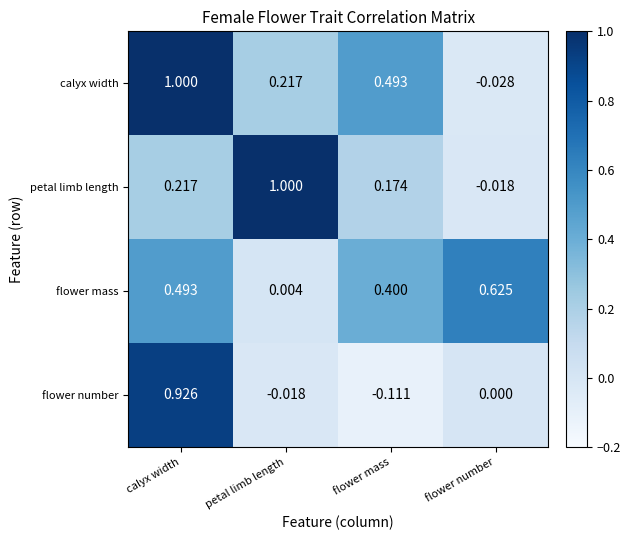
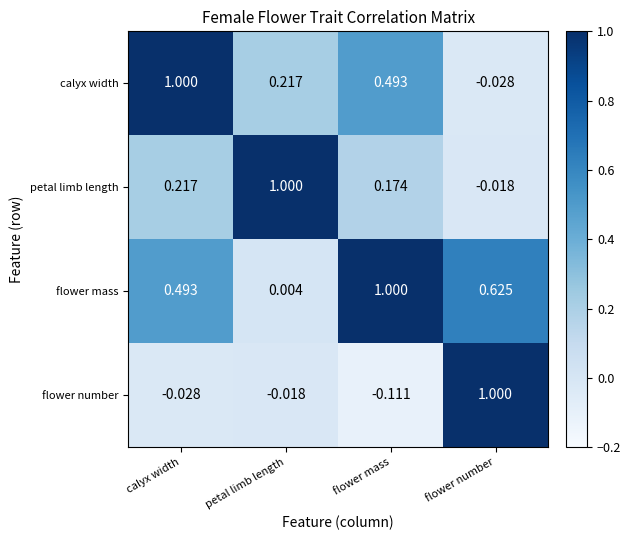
  {
    "calyx width": {
      "calyx width": 1.000,
      "petal limb length": 0.217,
      "flower mass": 0.493,
      "flower number": -0.028
    },
    "petal limb length": {
      "calyx width": 0.217,
      "petal limb length": 1.000,
      "flower mass": 0.174,
      "flower number": -0.018
    },
    "flower mass": {
      "calyx width": 0.493,
      "petal limb length": 0.004,
-     "flower mass": 0.400,
+     "flower mass": 1.000,
      "flower number": 0.625
    },
    "flower number": {
-     "calyx width": 0.926,
+     "calyx width": -0.028,
      "petal limb length": -0.018,
      "flower mass": -0.111,
-     "flower number": 0.000
+     "flower number": 1.000
    }
  }
